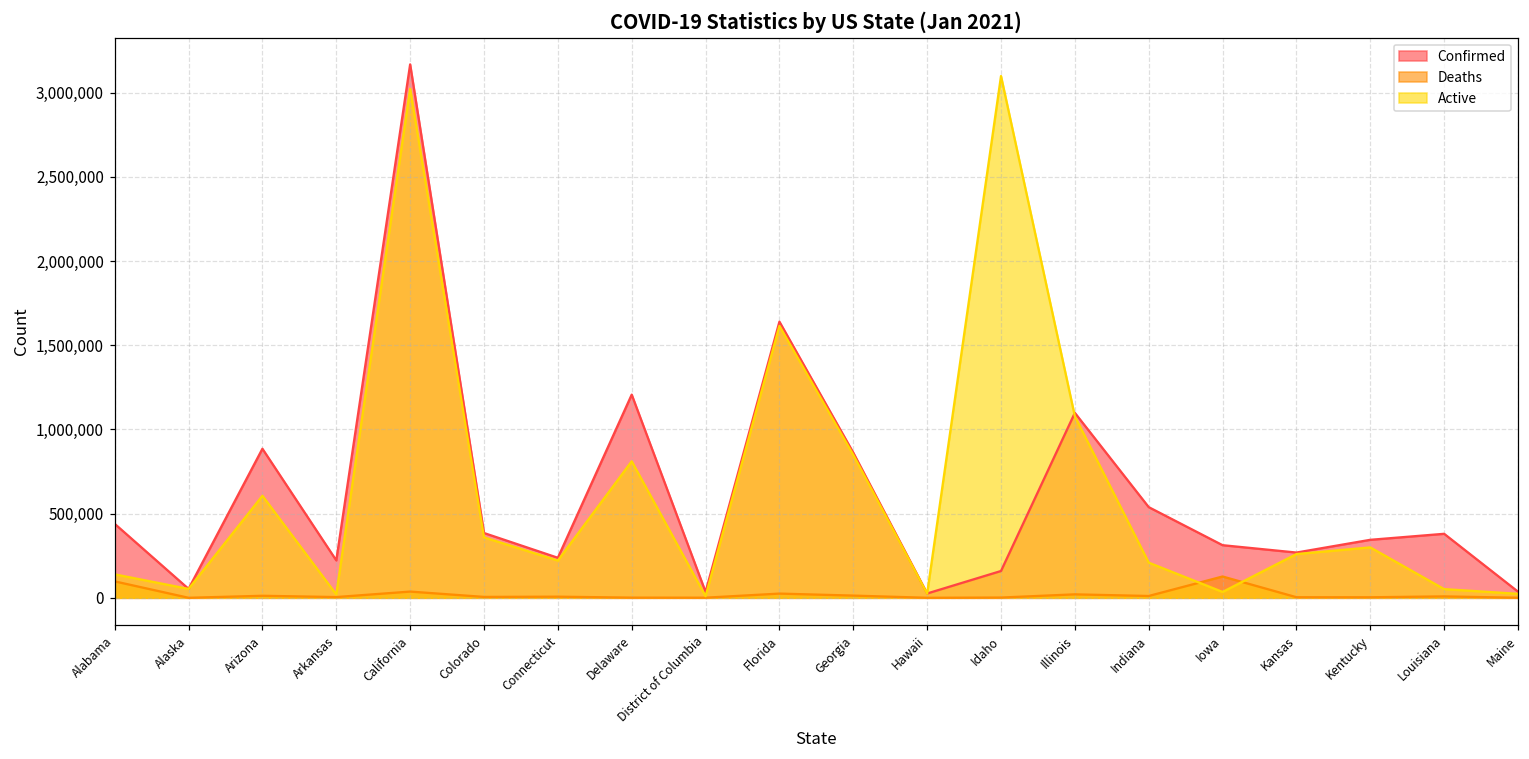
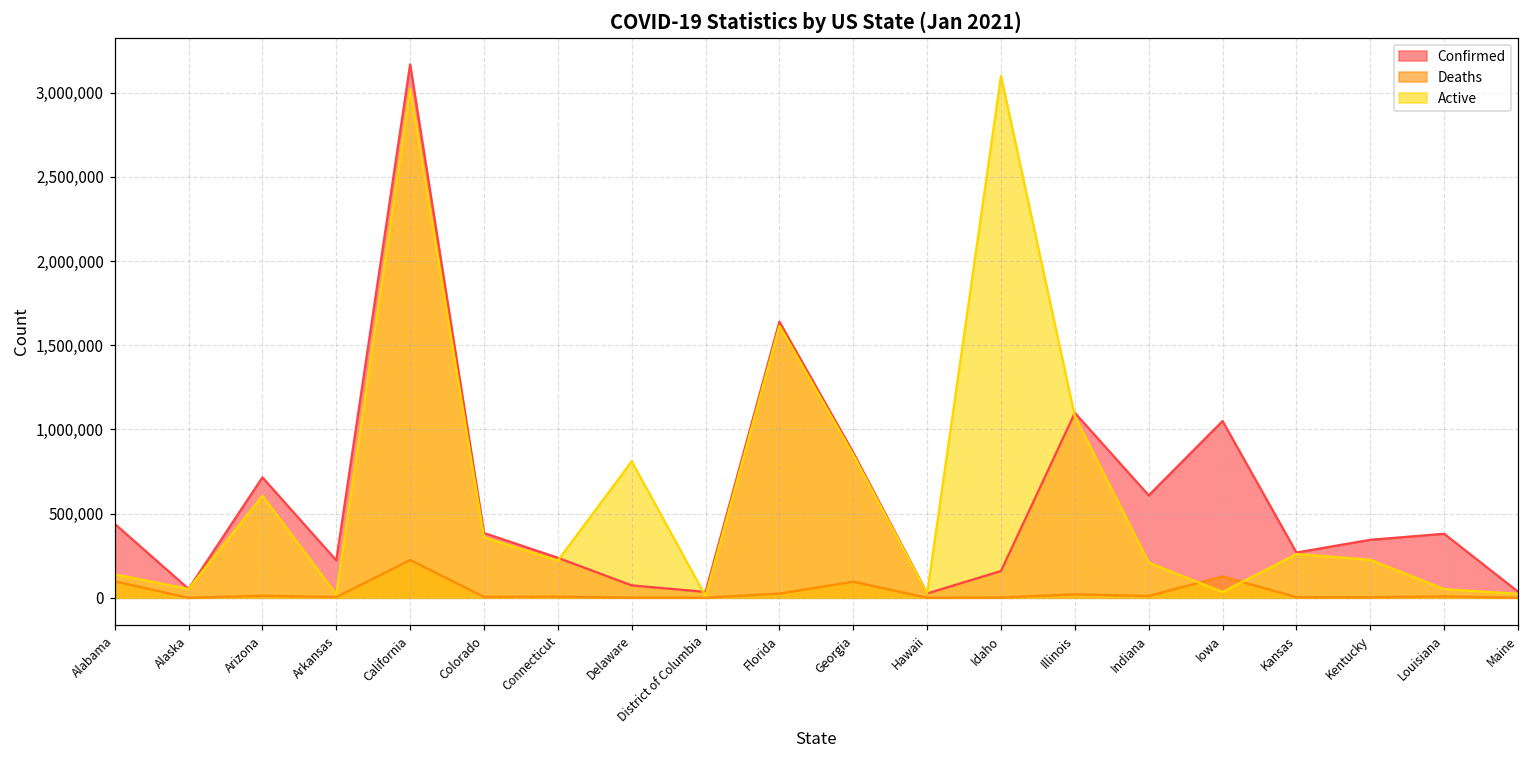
  {
    "Confirmed": {
      "Alabama": "440,000",
-     "Arizona": "890,000",
+     "Arizona": "720,000",
      "Arkansas": "220,000",
      "California": "3,170,000",
      "Colorado": "380,000",
-     "Delaware": "1,210,000",
+     "Delaware": "70,000",
      "District of Columbia": "40,000",
      "Florida": "1,640,000",
      "Idaho": "160,000",
      "Illinois": "1,100,000",
-     "Indiana": "540,000",
-     "Iowa": "310,000",
+     "Indiana": "610,000",
+     "Iowa": "1,050,000",
      "Kentucky": "340,000",
      "Louisiana": "380,000"
    },
    "Deaths": {
      "Alabama": "100,000",
      "Alaska": "0",
      "Arizona": "10,000",
-     "California": "40,000",
+     "California": "220,000",
      "Colorado": "10,000",
      "Connecticut": "10,000",
      "Delaware": "0",
      "Florida": "30,000",
-     "Georgia": "10,000",
+     "Georgia": "100,000",
      "Hawaii": "0",
      "Idaho": "0",
      "Illinois": "20,000",
      "Indiana": "10,000",
      "Iowa": "130,000",
      "Kansas": "0",
      "Kentucky": "0",
      "Louisiana": "10,000",
      "Maine": "0"
    },
    "Active": {
      "Alabama": "140,000",
      "Arizona": "610,000",
      "California": "3,020,000",
      "Colorado": "360,000",
      "Delaware": "810,000",
      "Florida": "1,610,000",
      "Idaho": "3,100,000",
      "Illinois": "1,080,000",
      "Indiana": "210,000",
      "Iowa": "30,000",
-     "Kentucky": "300,000",
+     "Kentucky": "230,000",
      "Louisiana": "50,000"
    }
  }
